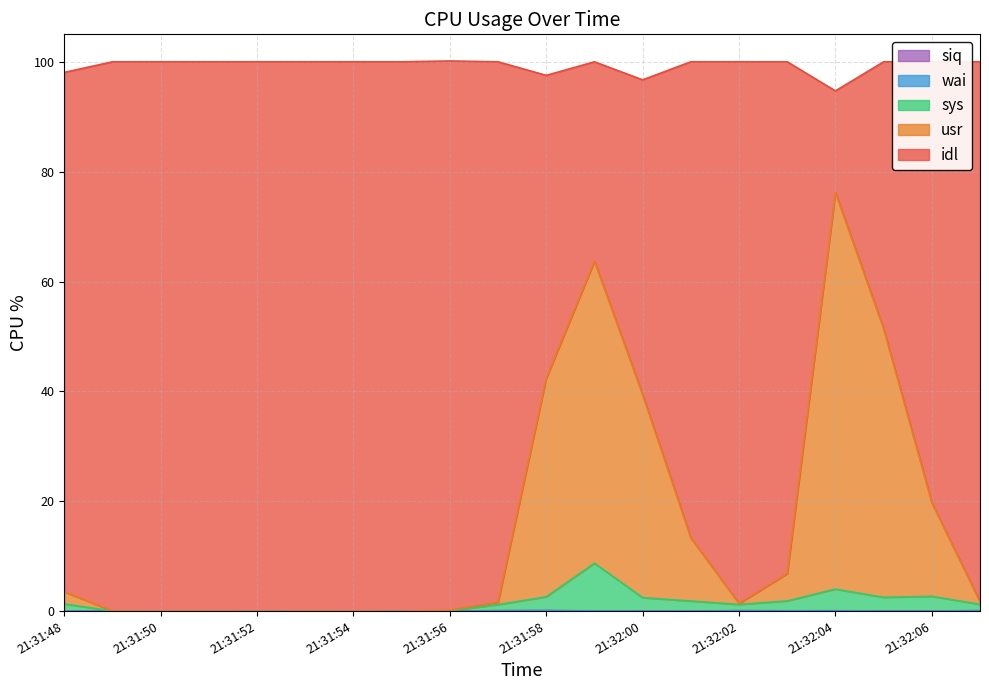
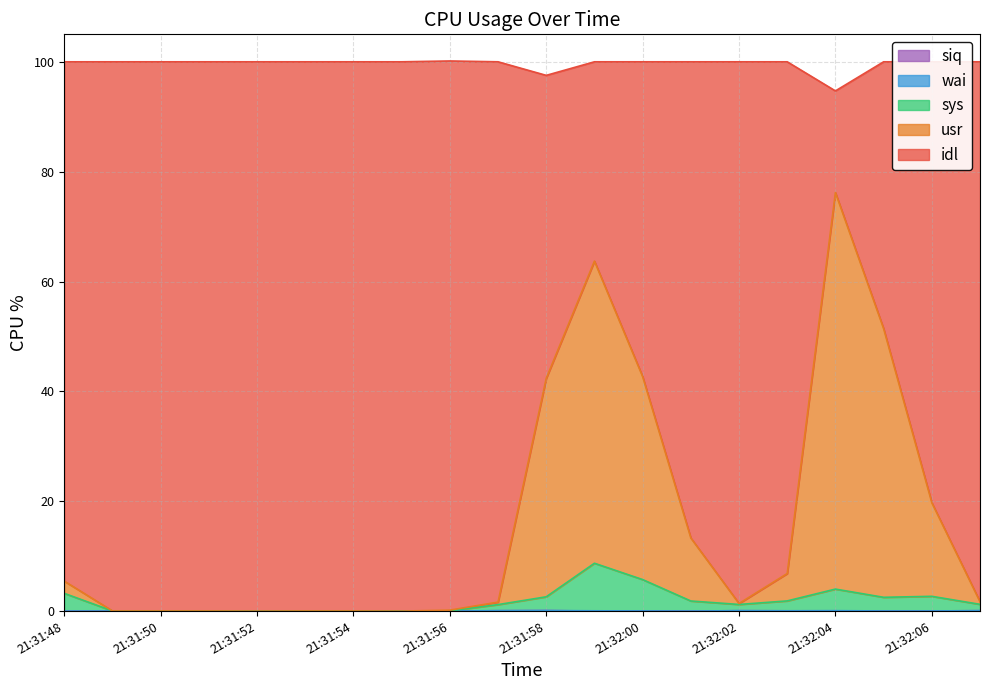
  {
    "wai": {
      "21:31:48": 0,
      "21:31:58": 0,
      "21:32:00": 0,
      "21:32:02": 0,
      "21:32:04": 0,
      "21:32:06": 0
    },
    "sys": {
-     "21:31:48": 1,
+     "21:31:48": 3,
      "21:31:58": 3,
-     "21:32:00": 2,
+     "21:32:00": 6,
      "21:32:04": 4,
      "21:32:06": 3
    }
  }
